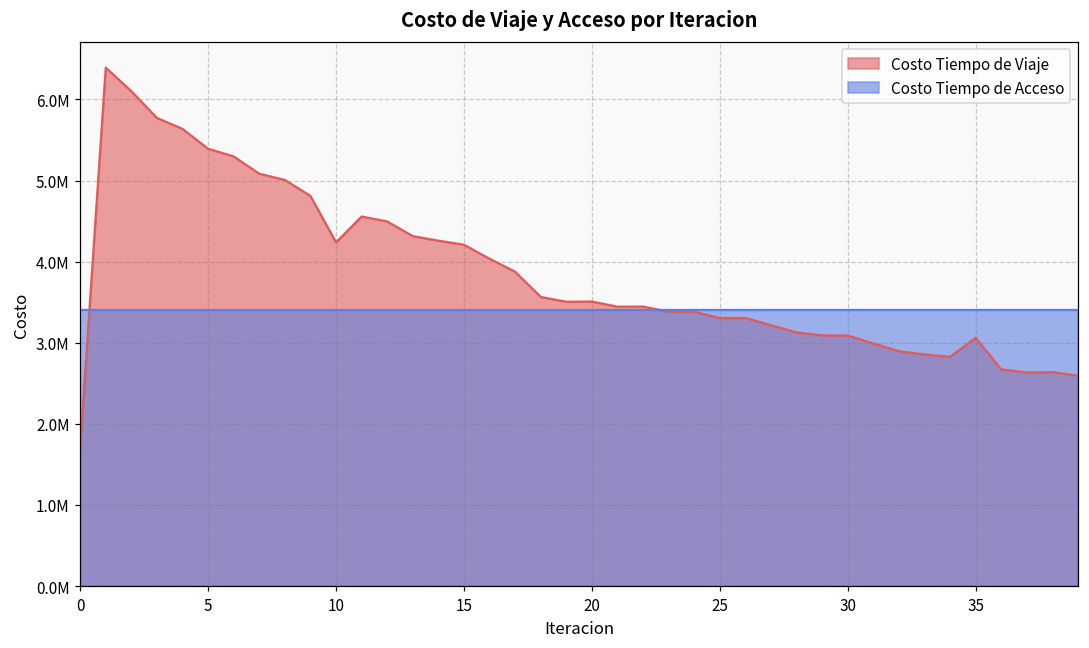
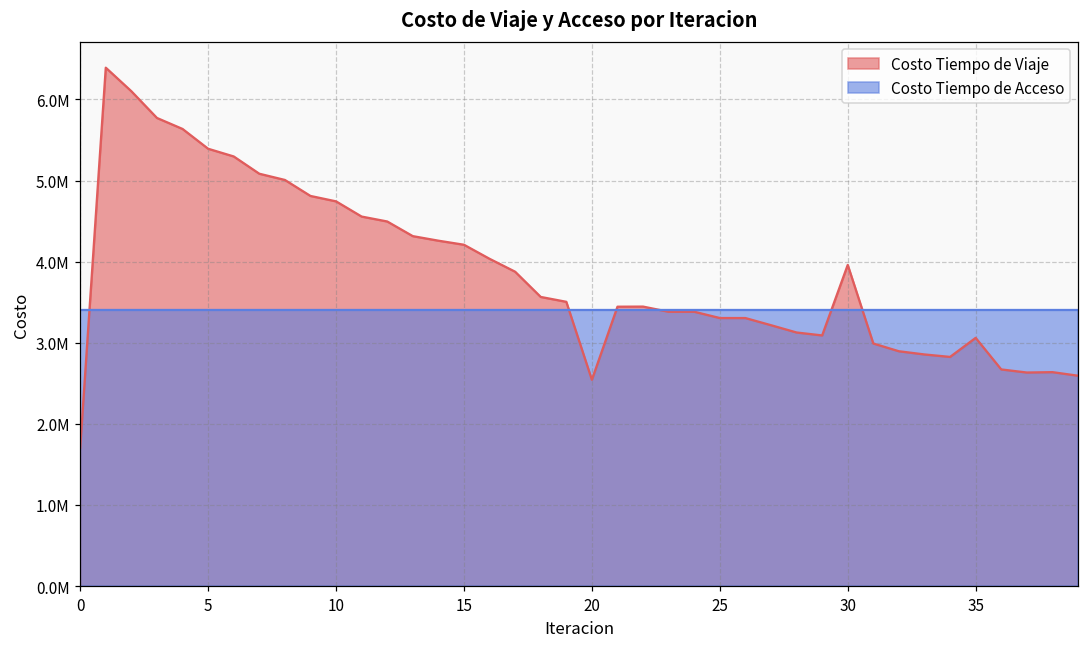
  {
    "Costo Tiempo de Viaje": {
      "0": 1700000,
      "5": 5400000,
-     "10": 4200000,
+     "10": 4700000,
      "15": 4200000,
-     "20": 3500000,
+     "20": 2500000,
      "25": 3300000,
-     "30": 3100000,
+     "30": 4000000,
      "35": 3100000
    },
    "Costo Tiempo de Acceso": {
      "0": 3400000,
      "5": 3400000,
      "10": 3400000,
      "15": 3400000,
      "20": 3400000,
      "25": 3400000,
      "30": 3400000,
      "35": 3400000
    }
  }
